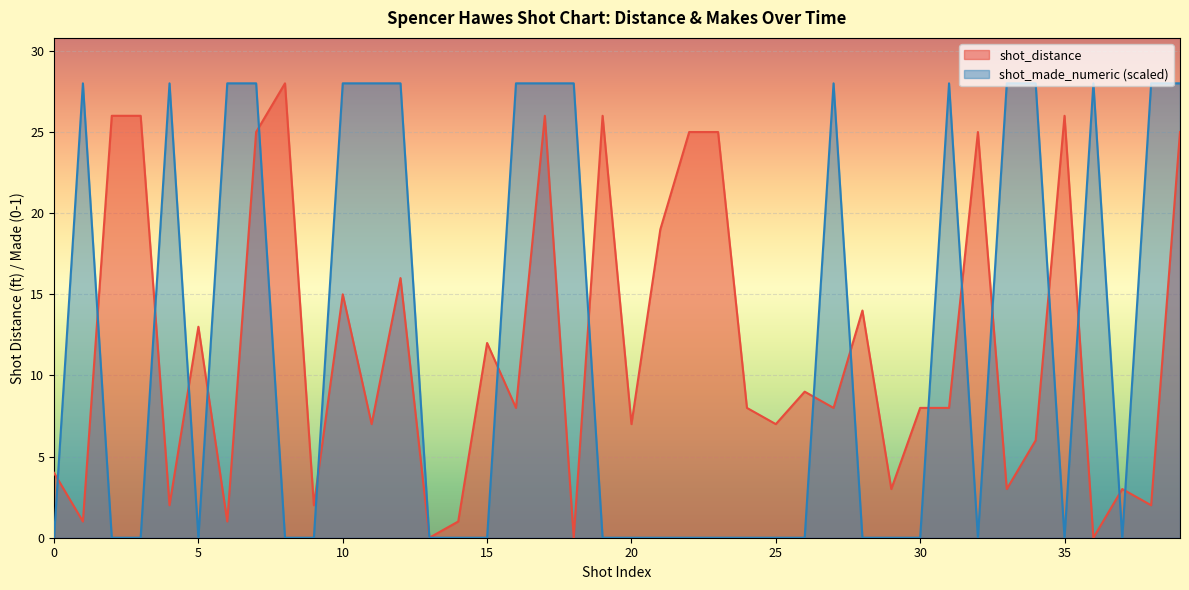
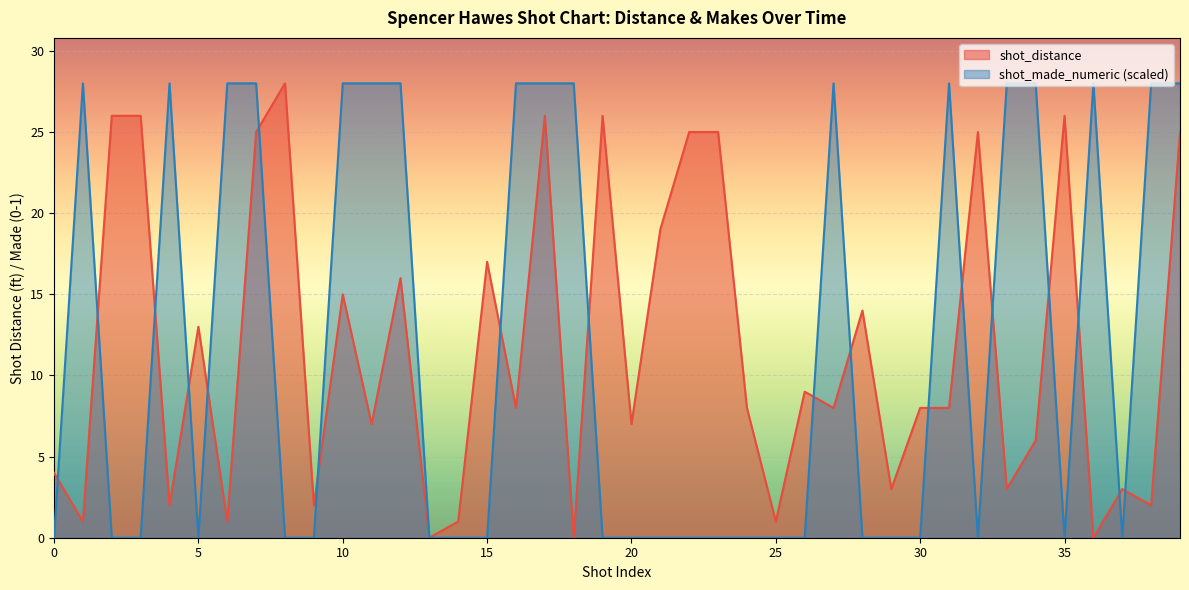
  {
    "shot_distance": {
      "0": 4,
      "5": 13,
      "10": 15,
-     "15": 12,
+     "15": 17,
      "20": 7,
-     "25": 7,
+     "25": 1,
      "30": 8,
      "35": 26
    },
    "shot_made_numeric (scaled)": {
      "0": 0,
      "5": 0,
      "10": 28,
      "15": 0,
      "20": 0,
      "25": 0,
      "30": 0,
      "35": 0
    }
  }
